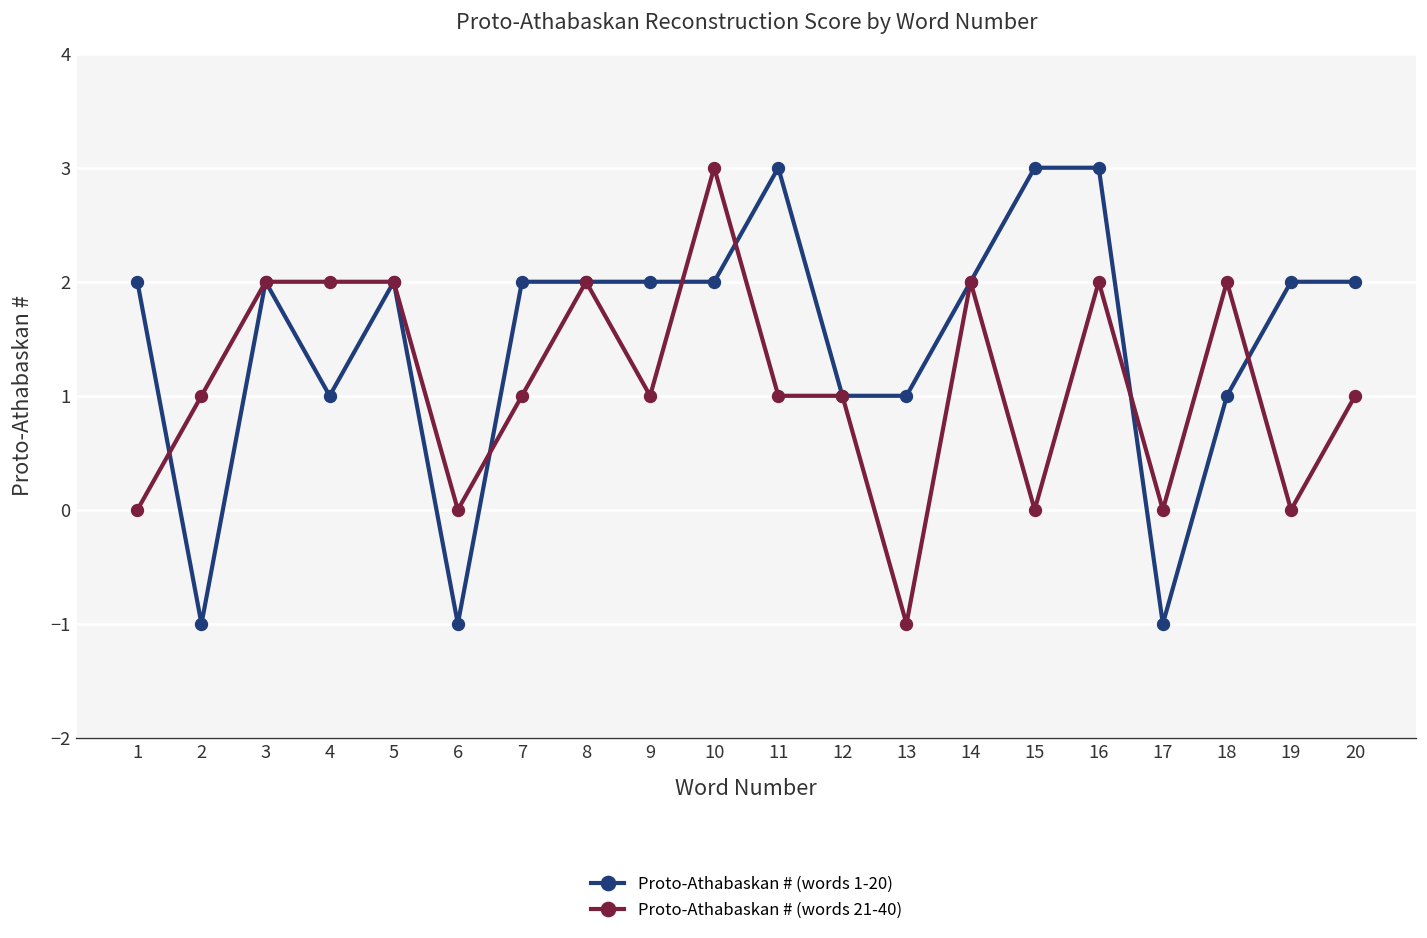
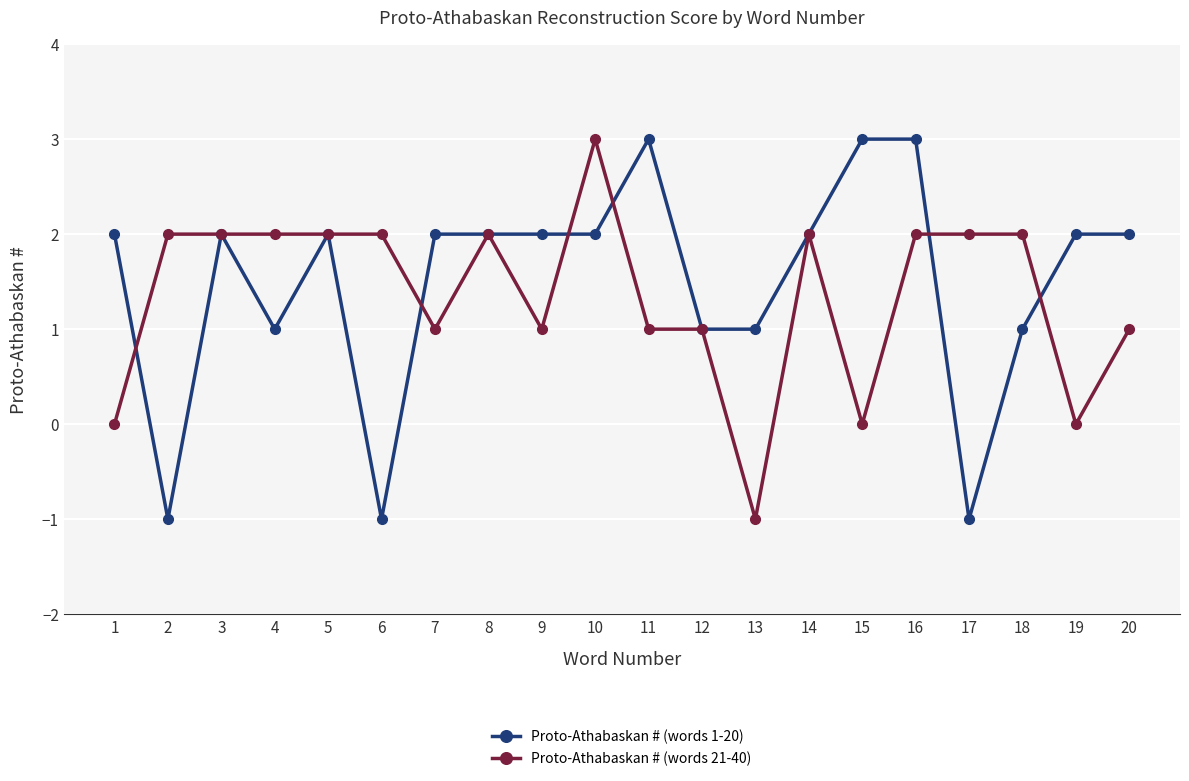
  {
    "Proto-Athabaskan # (words 1-20)": {
      "1": 2,
      "2": -1,
      "4": 1,
      "6": -1,
      "7": 2,
      "9": 2,
      "10": 2,
      "11": 3,
      "13": 1,
      "15": 3,
      "16": 3,
      "17": -1,
      "18": 1,
      "19": 2,
      "20": 2
    },
    "Proto-Athabaskan # (words 21-40)": {
      "1": 0,
-     "2": 1,
+     "2": 2,
      "4": 2,
-     "6": 0,
+     "6": 2,
      "7": 1,
      "9": 1,
      "10": 3,
      "11": 1,
      "13": -1,
      "15": 0,
      "16": 2,
-     "17": 0,
+     "17": 2,
      "18": 2,
      "19": 0,
      "20": 1
    }
  }
